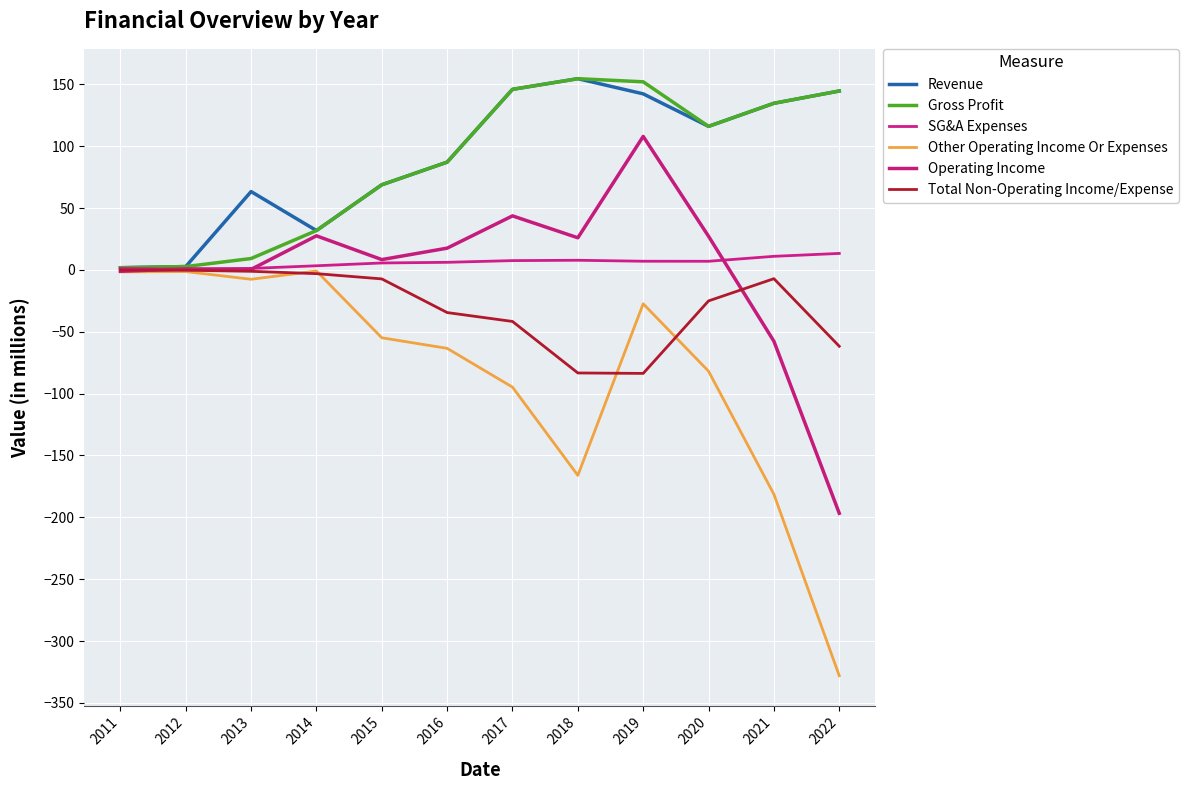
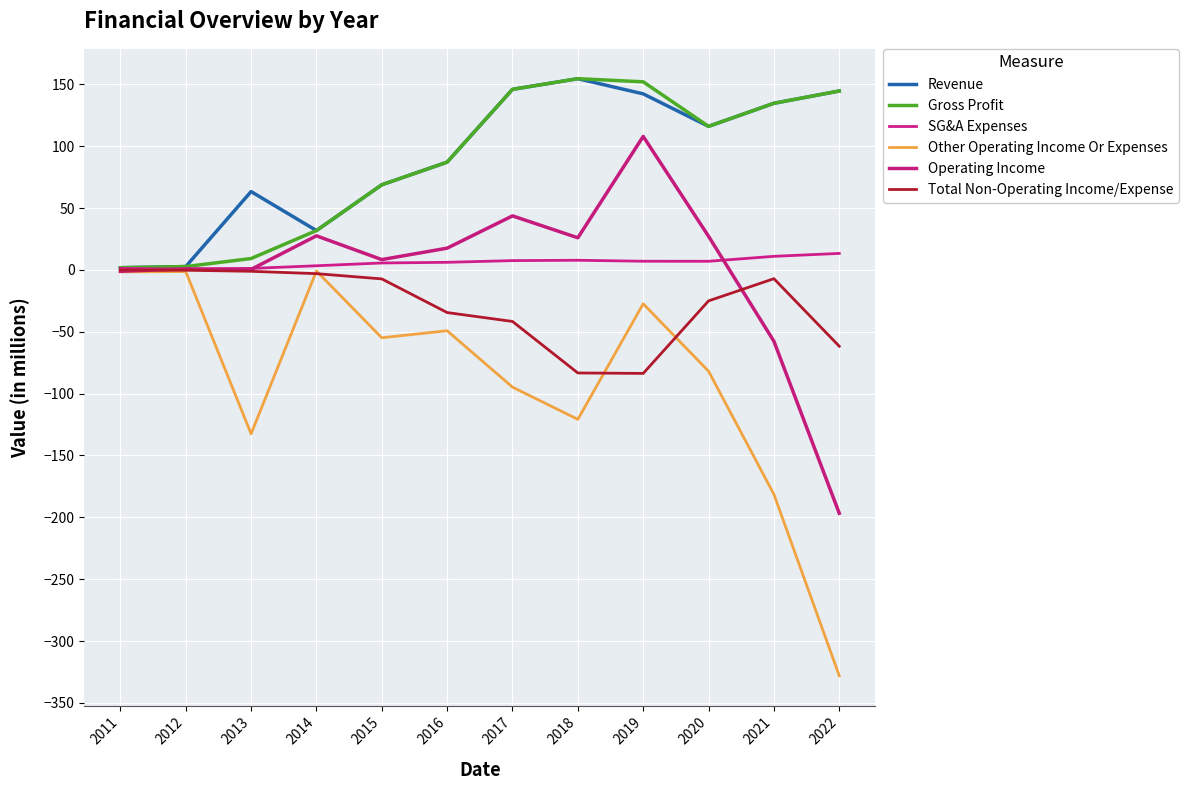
  {
    "Revenue": {
      "2013": 63,
      "2019": 142
    },
    "Gross Profit": {
      "2013": 9,
      "2019": 152
    },
    "Other Operating Income Or Expenses": {
-     "2013": -8,
+     "2013": -133,
      "2014": -1,
      "2015": -55,
-     "2016": -63,
+     "2016": -49,
      "2017": -95,
-     "2018": -166,
+     "2018": -121,
      "2019": -27,
      "2020": -82,
      "2021": -181,
      "2022": -328
    },
    "Total Non-Operating Income/Expense": {
      "2014": -3,
      "2015": -7,
      "2016": -34,
      "2017": -42,
      "2018": -83,
      "2019": -84,
      "2020": -25,
      "2021": -7,
      "2022": -62
    }
  }
